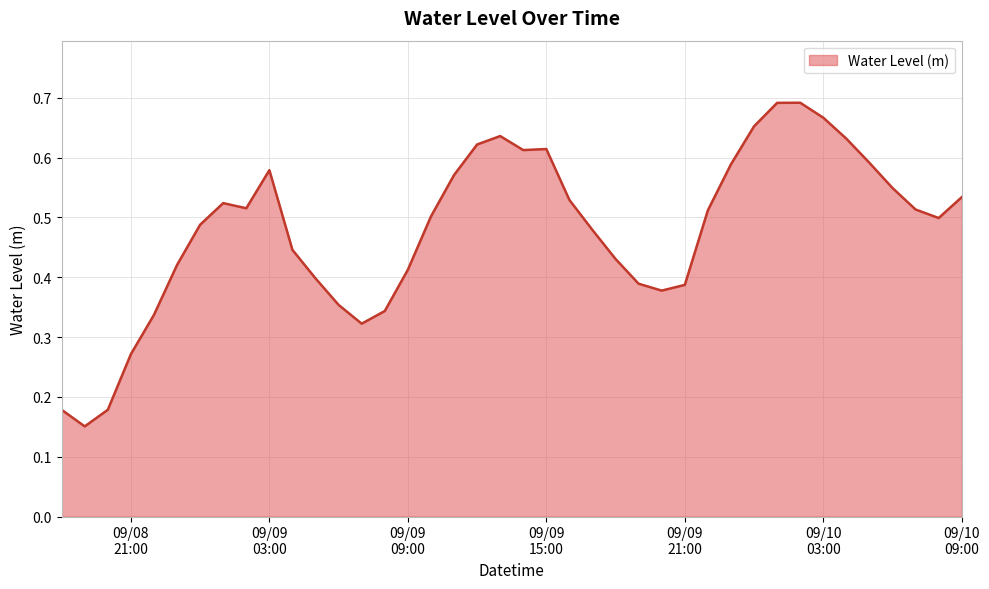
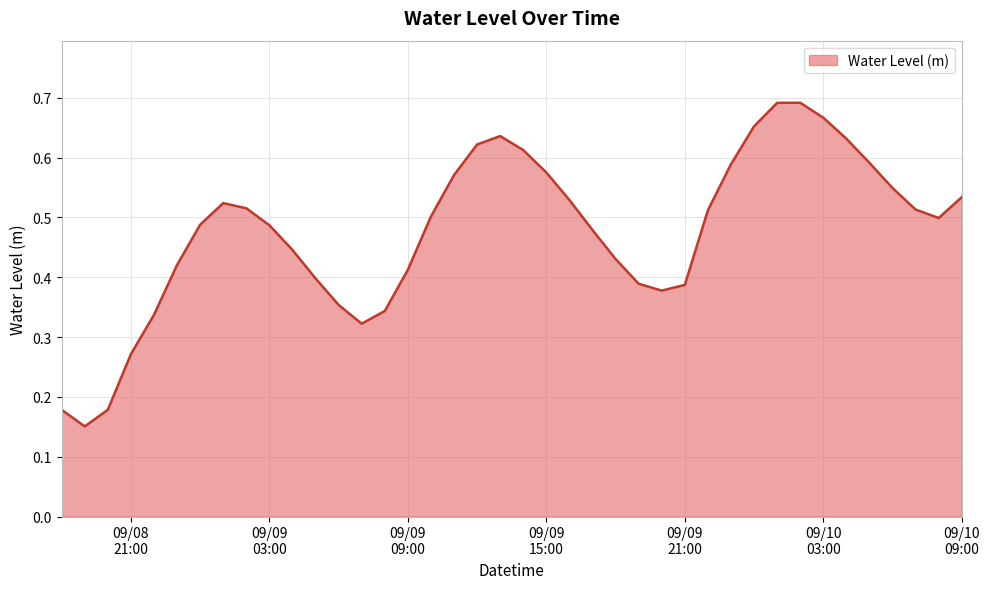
  {
    "09/08 21:00": 0.27,
-   "09/09 03:00": 0.58,
+   "09/09 03:00": 0.49,
    "09/09 09:00": 0.41,
-   "09/09 15:00": 0.61,
+   "09/09 15:00": 0.57,
    "09/09 21:00": 0.39,
    "09/10 03:00": 0.67,
    "09/10 09:00": 0.53
  }
